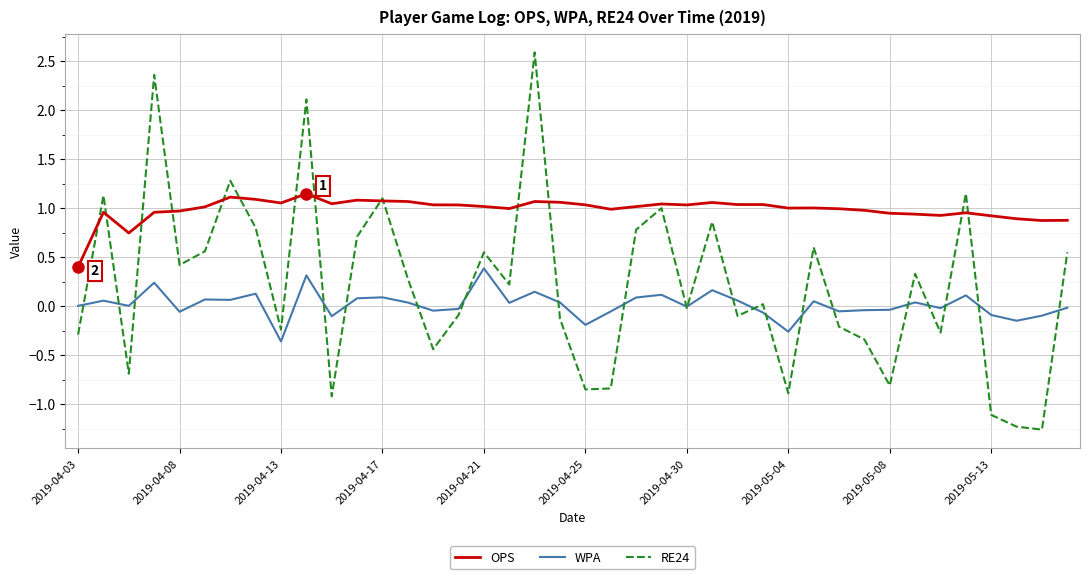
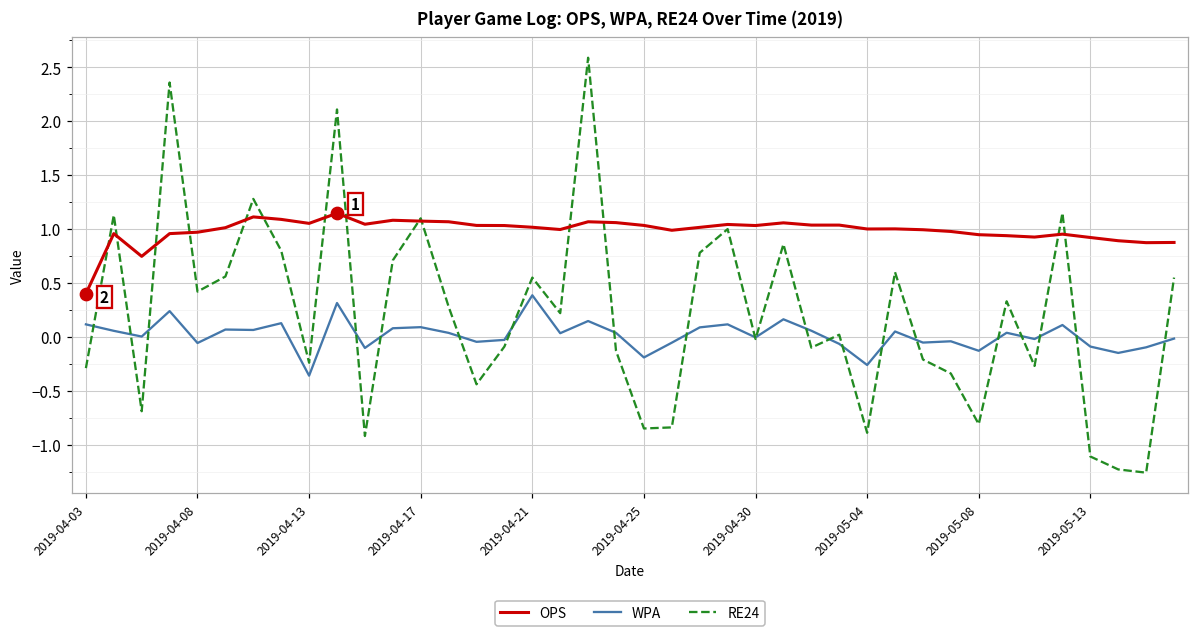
  {
    "WPA": {
-     "2019-04-03": 0.0,
+     "2019-04-03": 0.1,
      "2019-04-08": -0.1,
      "2019-04-13": -0.4,
      "2019-04-17": 0.1,
      "2019-04-21": 0.4,
      "2019-04-25": -0.2,
      "2019-05-04": -0.3,
-     "2019-05-08": 0.0,
+     "2019-05-08": -0.1,
      "2019-05-13": -0.1
    },
    "RE24": {
      "2019-04-03": -0.3,
      "2019-04-08": 0.4,
      "2019-04-13": -0.2,
      "2019-04-17": 1.1,
      "2019-04-21": 0.6,
      "2019-04-25": -0.9,
      "2019-05-04": -0.9,
      "2019-05-08": -0.8,
      "2019-05-13": -1.1
    }
  }
